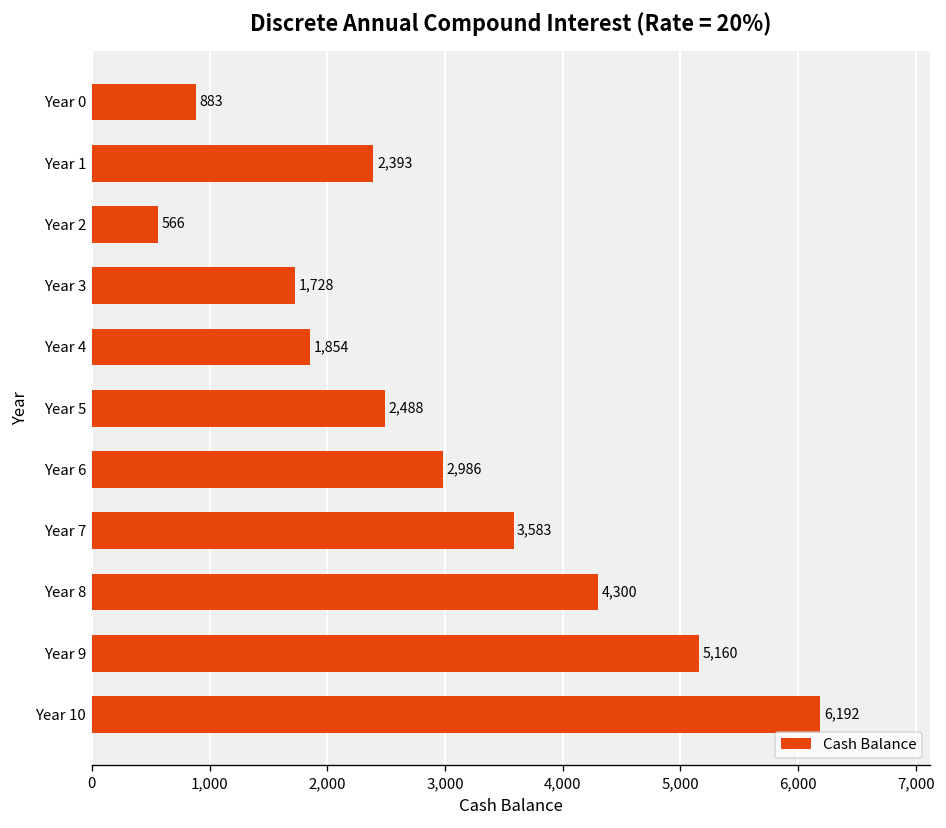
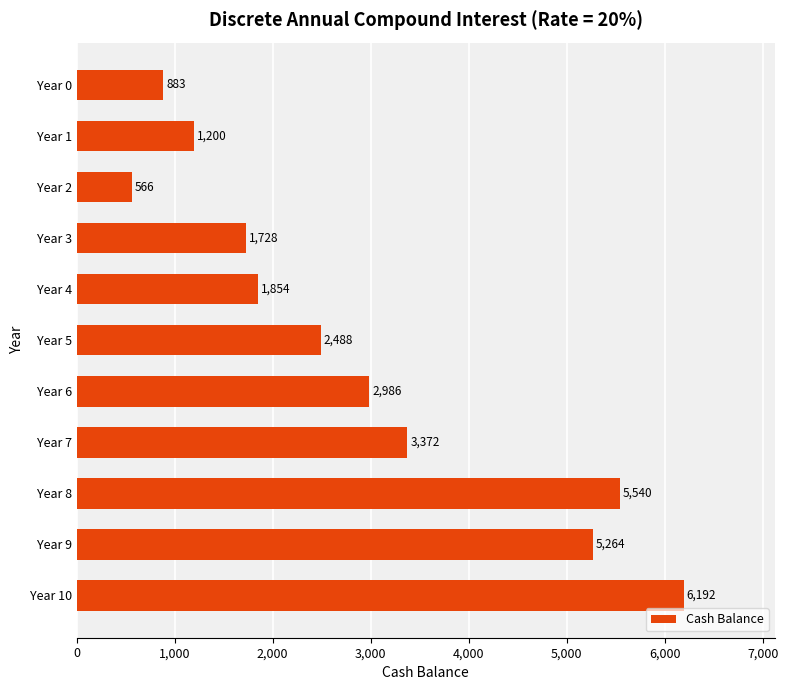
  {
    "Year 0": "883",
-   "Year 1": "2,393",
+   "Year 1": "1,200",
    "Year 2": "566",
    "Year 3": "1,728",
    "Year 4": "1,854",
    "Year 5": "2,488",
    "Year 6": "2,986",
-   "Year 7": "3,583",
-   "Year 8": "4,300",
-   "Year 9": "5,160",
+   "Year 7": "3,372",
+   "Year 8": "5,540",
+   "Year 9": "5,264",
    "Year 10": "6,192"
  }
